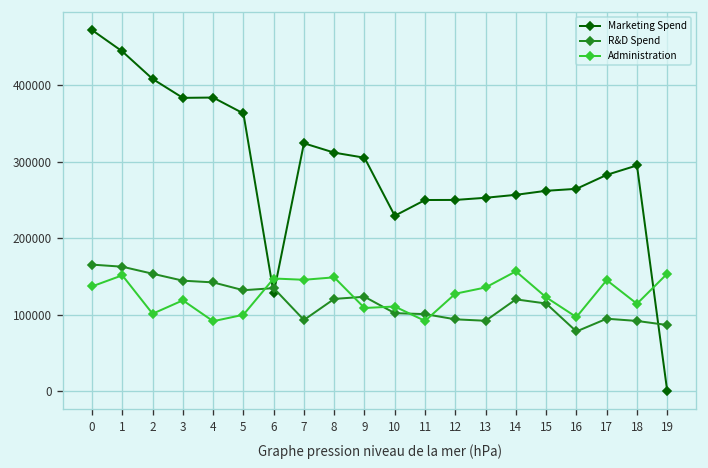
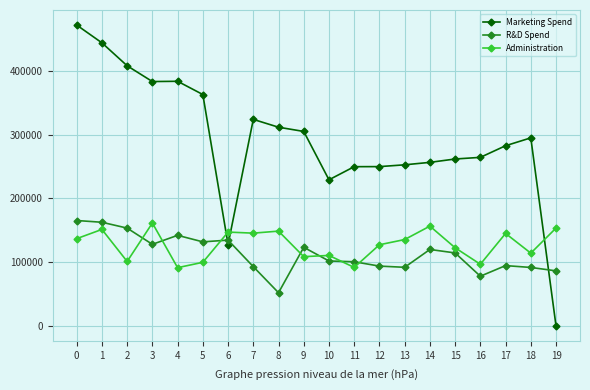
  {
    "Marketing Spend": {
      "0": 470000,
      "1": 440000,
      "2": 410000,
      "3": 380000,
      "4": 380000,
      "5": 360000,
      "6": 130000,
      "7": 320000,
      "8": 310000,
      "9": 300000,
      "10": 230000,
      "11": 250000,
      "12": 250000,
      "13": 250000,
      "14": 260000,
      "15": 260000,
      "16": 260000,
      "17": 280000,
      "18": 290000,
      "19": 0
    },
    "R&D Spend": {
      "0": 170000,
      "1": 160000,
      "2": 150000,
-     "3": 140000,
+     "3": 130000,
      "4": 140000,
      "5": 130000,
      "6": 130000,
      "7": 90000,
-     "8": 120000,
+     "8": 50000,
      "9": 120000,
      "10": 100000,
      "11": 100000,
      "12": 90000,
      "13": 90000,
      "14": 120000,
      "15": 110000,
      "16": 80000,
      "17": 90000,
      "18": 90000,
      "19": 90000
    },
    "Administration": {
      "0": 140000,
      "1": 150000,
      "2": 100000,
-     "3": 120000,
+     "3": 160000,
      "4": 90000,
      "5": 100000,
      "6": 150000,
      "7": 150000,
      "8": 150000,
      "9": 110000,
      "10": 110000,
      "11": 90000,
      "12": 130000,
      "13": 140000,
      "14": 160000,
      "15": 120000,
      "16": 100000,
      "17": 150000,
      "18": 110000,
      "19": 150000
    }
  }
